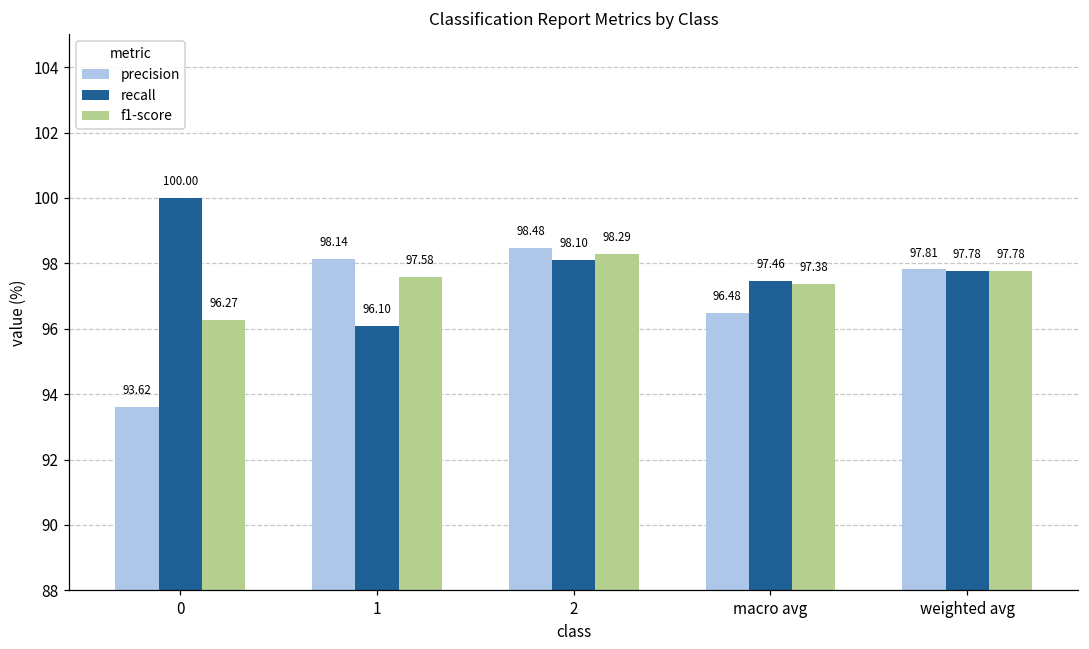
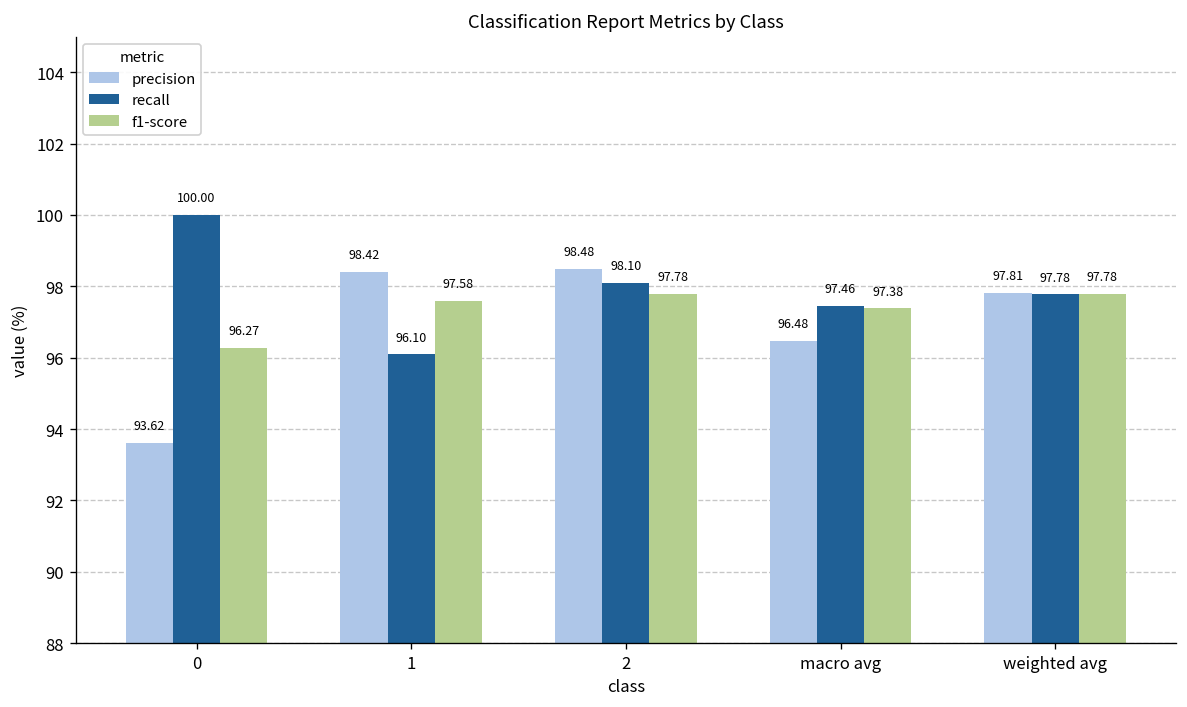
  {
    "precision": {
      "0": 93.62,
-     "1": 98.14,
+     "1": 98.42,
      "2": 98.48,
      "macro avg": 96.48,
      "weighted avg": 97.81
    },
    "recall": {
      "0": 100.00,
      "1": 96.10,
      "2": 98.10,
      "macro avg": 97.46,
      "weighted avg": 97.78
    },
    "f1-score": {
      "0": 96.27,
      "1": 97.58,
-     "2": 98.29,
+     "2": 97.78,
      "macro avg": 97.38,
      "weighted avg": 97.78
    }
  }
